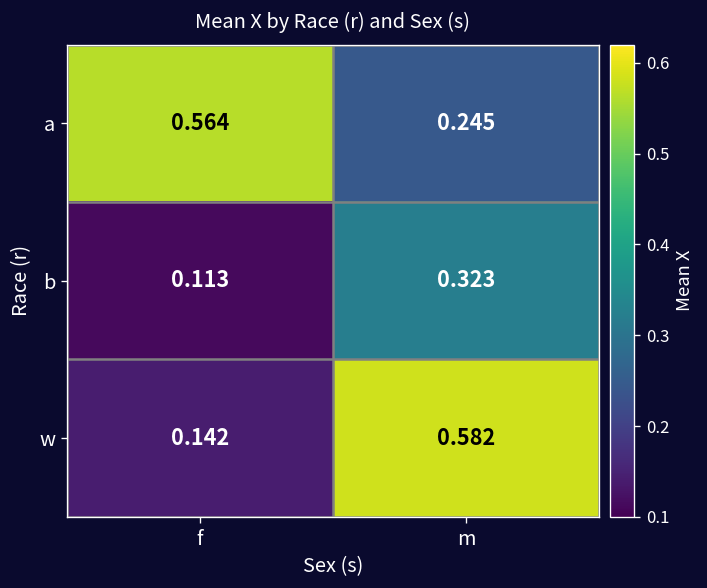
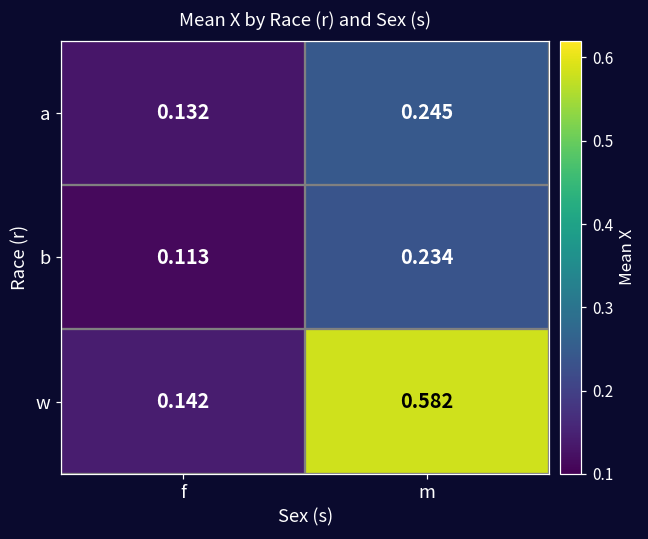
  {
    "a": {
-     "f": 0.564,
+     "f": 0.132,
      "m": 0.245
    },
    "b": {
      "f": 0.113,
-     "m": 0.323
+     "m": 0.234
    },
    "w": {
      "f": 0.142,
      "m": 0.582
    }
  }
